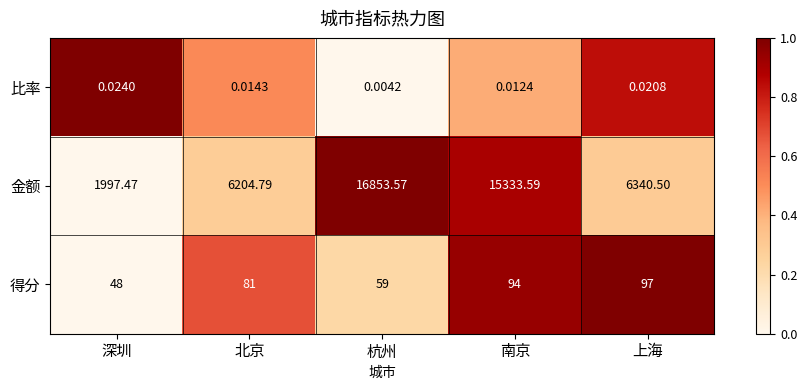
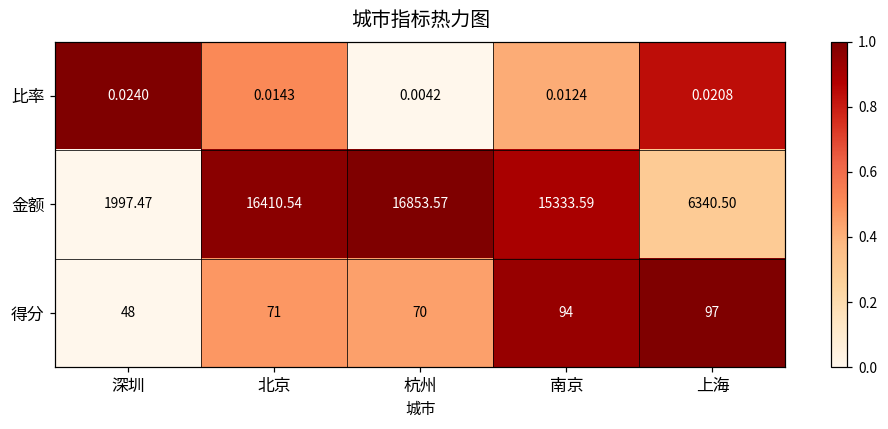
  {
    "比率": {
      "深圳": 0.0240,
      "北京": 0.0143,
      "杭州": 0.0042,
      "南京": 0.0124,
      "上海": 0.0208
    },
    "金额": {
      "深圳": 1997.47,
-     "北京": 6204.79,
+     "北京": 16410.54,
      "杭州": 16853.57,
      "南京": 15333.59,
      "上海": 6340.50
    },
    "得分": {
      "深圳": 48,
-     "北京": 81,
-     "杭州": 59,
+     "北京": 71,
+     "杭州": 70,
      "南京": 94,
      "上海": 97
    }
  }
